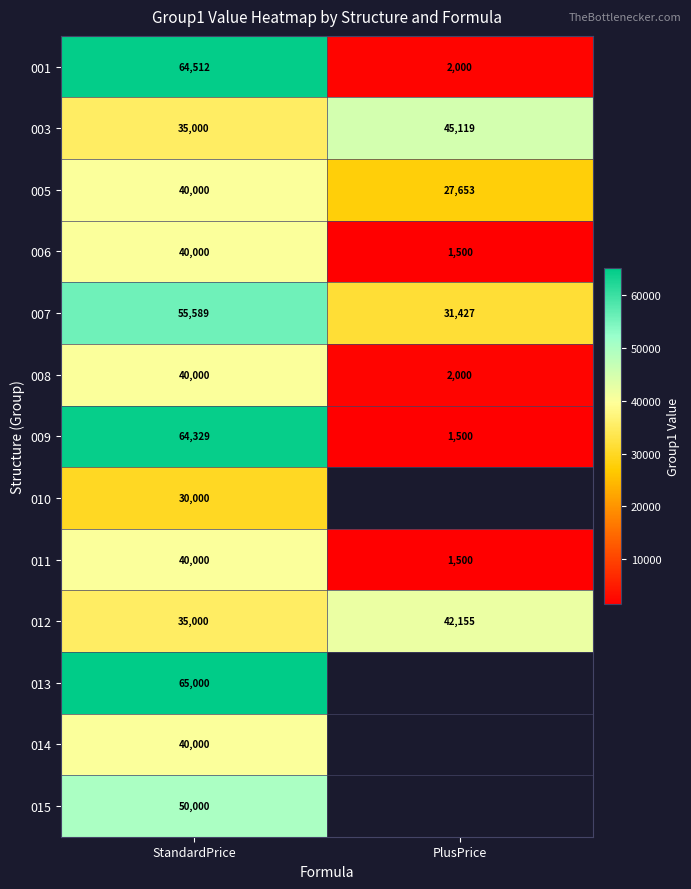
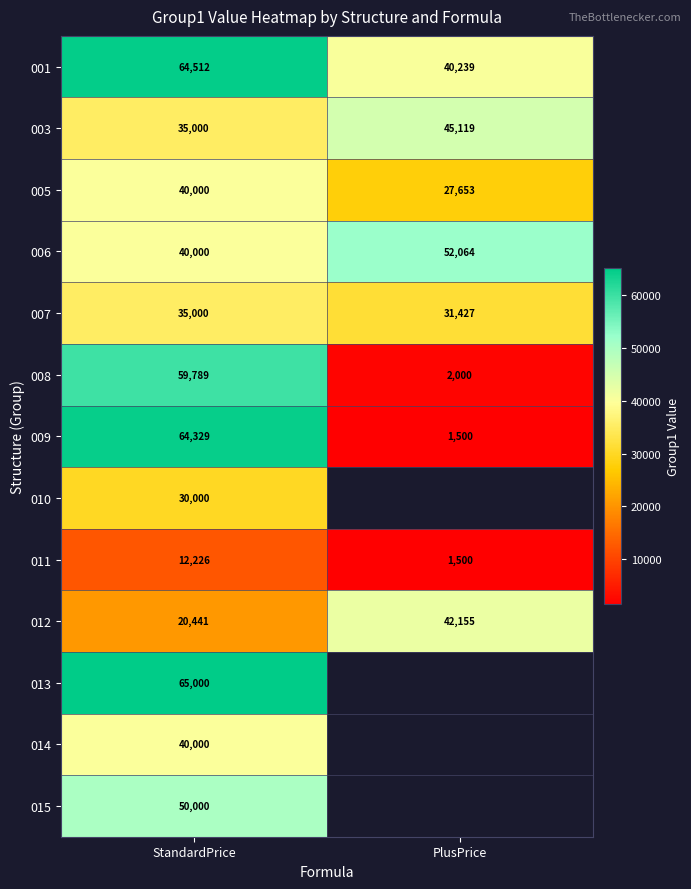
  {
    "001": {
      "StandardPrice": "64,512",
-     "PlusPrice": "2,000"
+     "PlusPrice": "40,239"
    },
    "003": {
      "StandardPrice": "35,000",
      "PlusPrice": "45,119"
    },
    "005": {
      "StandardPrice": "40,000",
      "PlusPrice": "27,653"
    },
    "006": {
      "StandardPrice": "40,000",
-     "PlusPrice": "1,500"
+     "PlusPrice": "52,064"
    },
    "007": {
-     "StandardPrice": "55,589",
+     "StandardPrice": "35,000",
      "PlusPrice": "31,427"
    },
    "008": {
-     "StandardPrice": "40,000",
+     "StandardPrice": "59,789",
      "PlusPrice": "2,000"
    },
    "009": {
      "StandardPrice": "64,329",
      "PlusPrice": "1,500"
    },
    "010": {
      "StandardPrice": "30,000"
    },
    "011": {
-     "StandardPrice": "40,000",
+     "StandardPrice": "12,226",
      "PlusPrice": "1,500"
    },
    "012": {
-     "StandardPrice": "35,000",
+     "StandardPrice": "20,441",
      "PlusPrice": "42,155"
    },
    "013": {
      "StandardPrice": "65,000"
    },
    "014": {
      "StandardPrice": "40,000"
    },
    "015": {
      "StandardPrice": "50,000"
    }
  }
